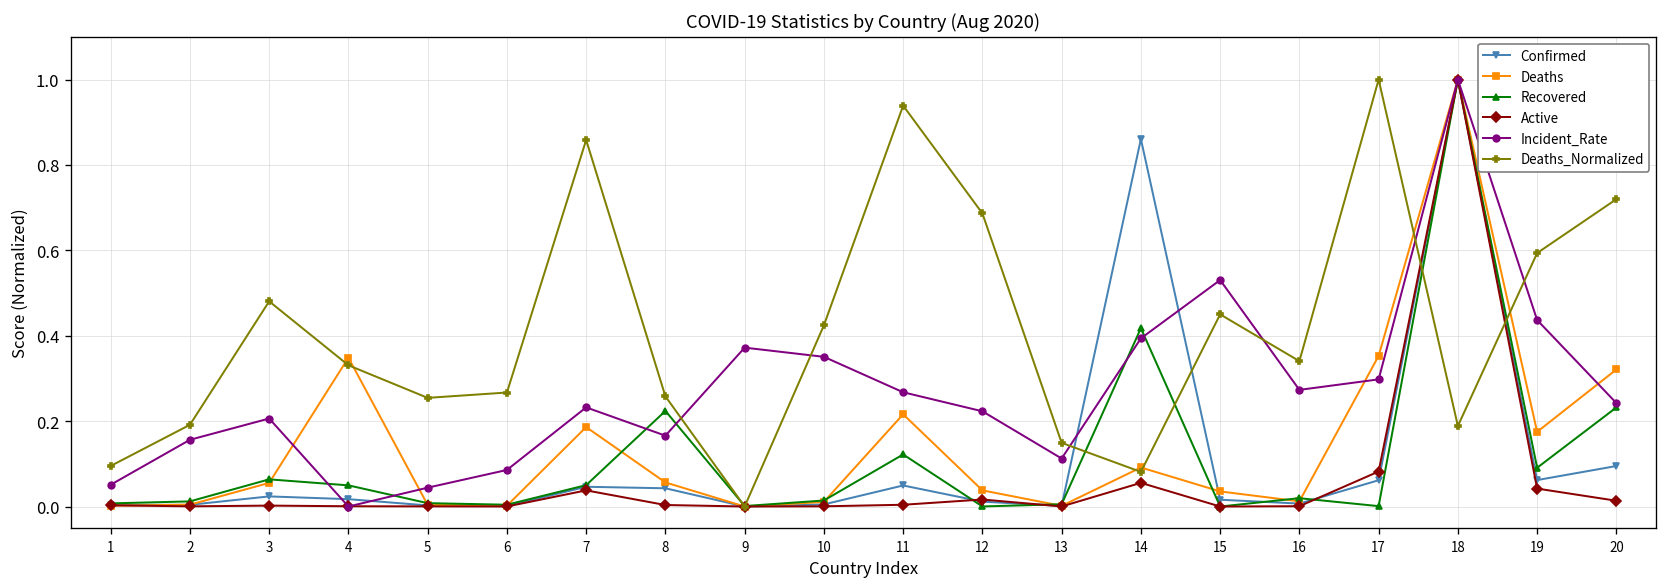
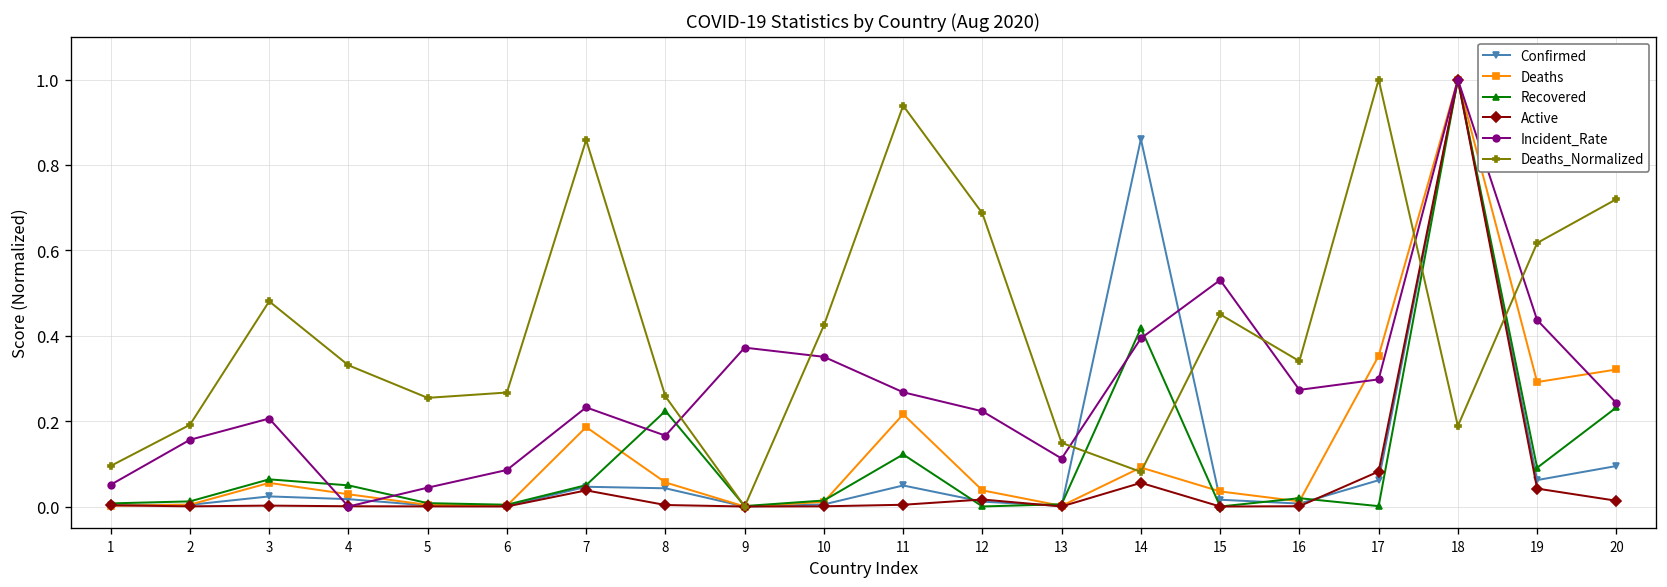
  {
    "Confirmed": {
      "3": 0.02,
      "4": 0.02,
      "8": 0.04,
      "11": 0.05,
      "14": 0.86,
      "15": 0.02,
      "17": 0.06,
      "19": 0.06,
      "20": 0.09
    },
    "Deaths": {
      "3": 0.06,
-     "4": 0.35,
+     "4": 0.03,
      "7": 0.19,
      "8": 0.06,
      "11": 0.22,
      "12": 0.04,
      "14": 0.09,
      "15": 0.04,
      "17": 0.35,
-     "19": 0.17,
+     "19": 0.29,
      "20": 0.32
    },
    "Recovered": {
      "2": 0.01,
      "3": 0.06,
      "4": 0.05,
      "8": 0.22,
      "11": 0.12,
      "12": 0.00,
      "14": 0.42,
      "16": 0.02,
      "17": 0.00,
      "19": 0.09,
      "20": 0.23
    },
    "Active": {
      "3": 0.00,
      "7": 0.04,
      "8": 0.00,
      "11": 0.00,
      "14": 0.06,
      "17": 0.08,
      "19": 0.04,
      "20": 0.01
    },
    "Incident_Rate": {
      "1": 0.05,
      "2": 0.16,
      "3": 0.21,
      "5": 0.04,
      "6": 0.09,
      "7": 0.23,
      "8": 0.17,
      "9": 0.37,
      "10": 0.35,
      "11": 0.27,
      "12": 0.22,
      "13": 0.11,
      "14": 0.39,
      "15": 0.53,
      "16": 0.27,
      "17": 0.30,
      "19": 0.44,
      "20": 0.24
    },
    "Deaths_Normalized": {
      "1": 0.10,
      "2": 0.19,
      "3": 0.48,
      "4": 0.33,
      "5": 0.25,
      "6": 0.27,
      "7": 0.86,
      "8": 0.26,
      "10": 0.42,
      "11": 0.94,
      "12": 0.69,
      "13": 0.15,
      "14": 0.08,
      "15": 0.45,
      "16": 0.34,
      "17": 1.00,
      "18": 0.19,
-     "19": 0.59,
+     "19": 0.62,
      "20": 0.72
    }
  }
